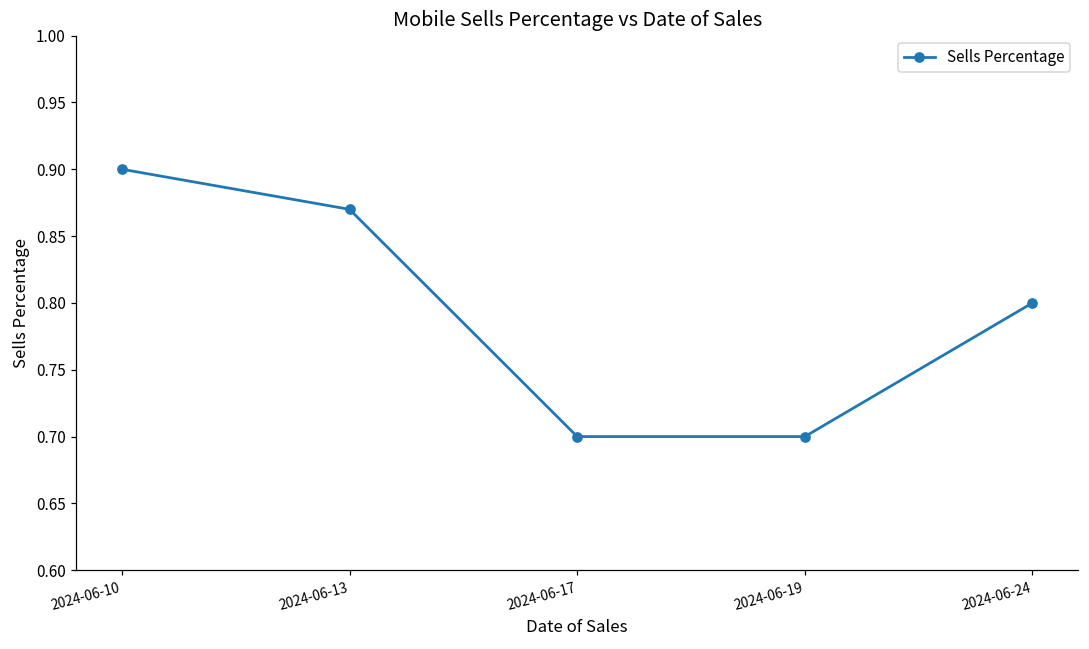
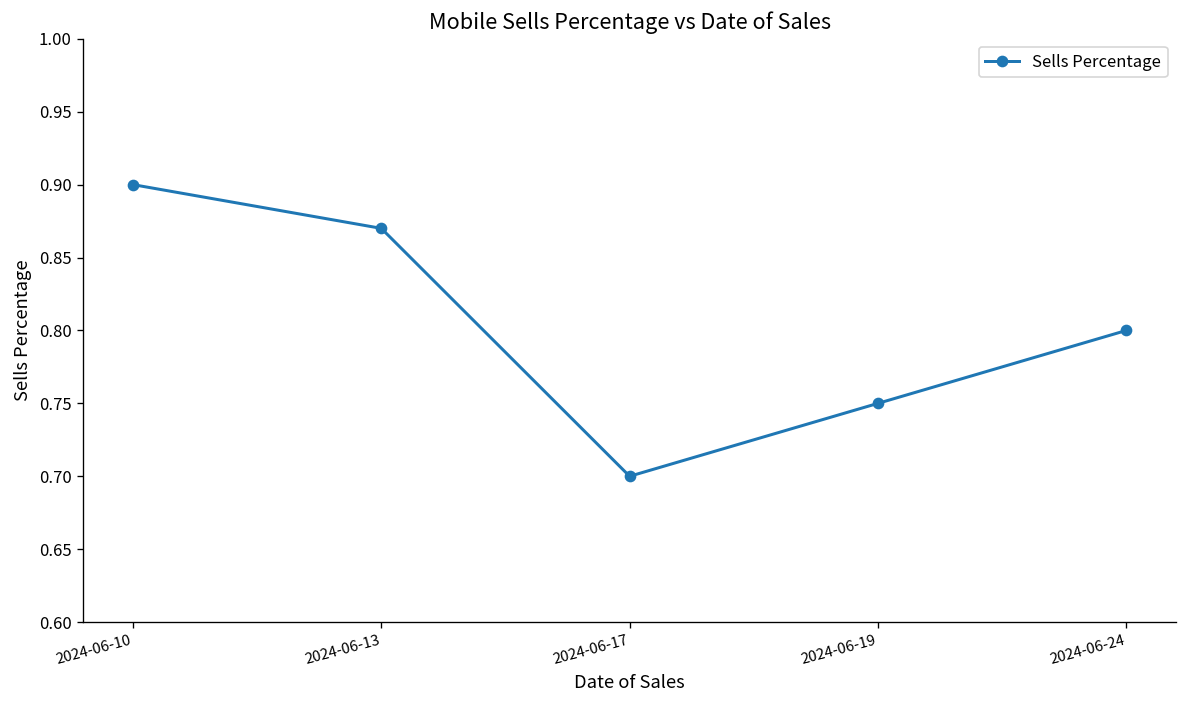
  {
    "2024-06-10": 0.90,
    "2024-06-13": 0.87,
    "2024-06-17": 0.70,
-   "2024-06-19": 0.70,
+   "2024-06-19": 0.75,
    "2024-06-24": 0.80
  }
